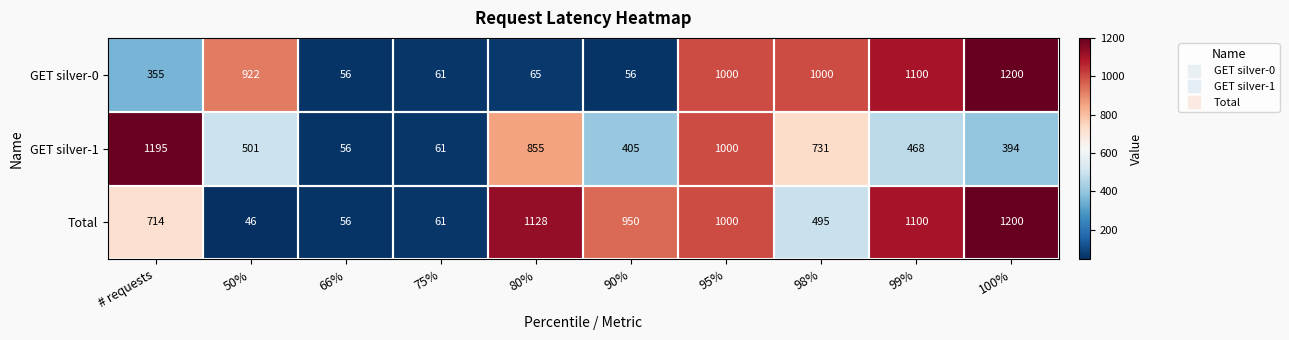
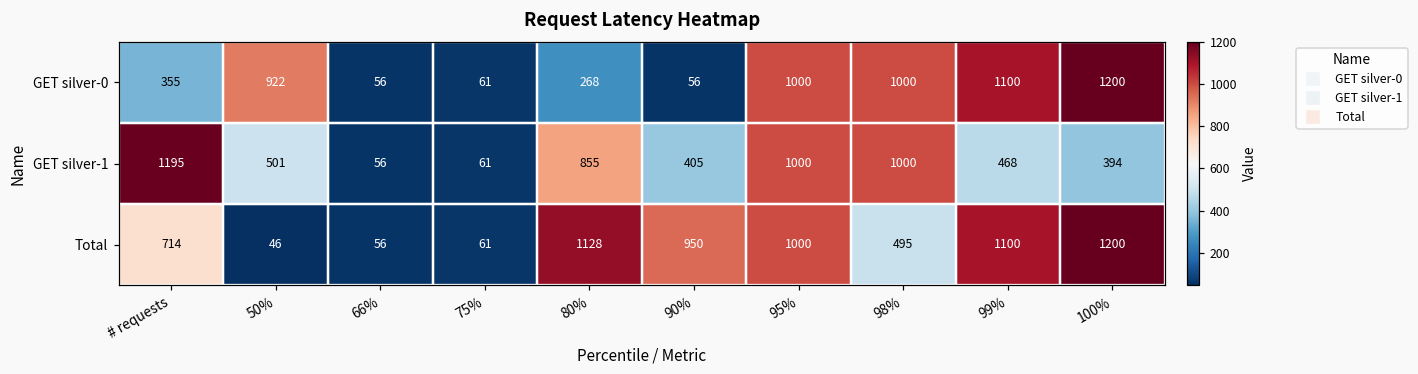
  {
    "GET silver-0": {
      "# requests": 355,
      "50%": 922,
      "66%": 56,
      "75%": 61,
-     "80%": 65,
+     "80%": 268,
      "90%": 56,
      "95%": 1000,
      "98%": 1000,
      "99%": 1100,
      "100%": 1200
    },
    "GET silver-1": {
      "# requests": 1195,
      "50%": 501,
      "66%": 56,
      "75%": 61,
      "80%": 855,
      "90%": 405,
      "95%": 1000,
-     "98%": 731,
+     "98%": 1000,
      "99%": 468,
      "100%": 394
    },
    "Total": {
      "# requests": 714,
      "50%": 46,
      "66%": 56,
      "75%": 61,
      "80%": 1128,
      "90%": 950,
      "95%": 1000,
      "98%": 495,
      "99%": 1100,
      "100%": 1200
    }
  }
